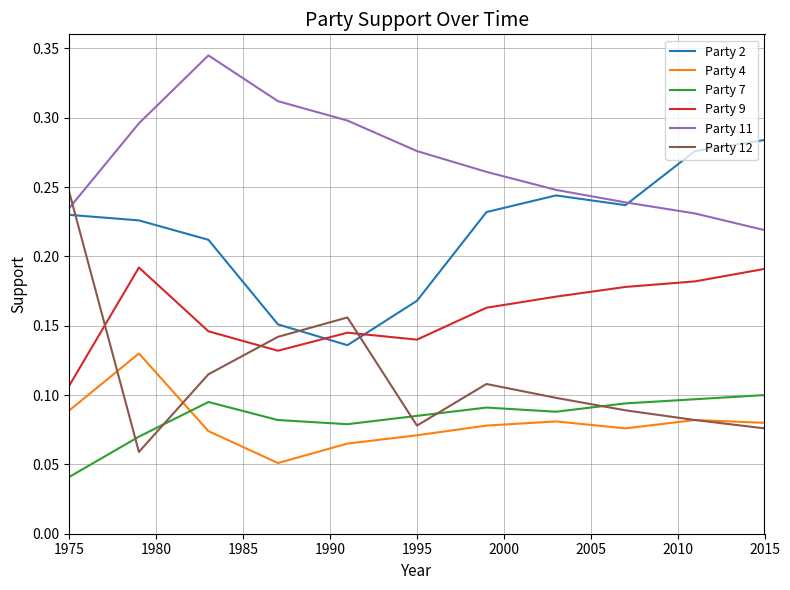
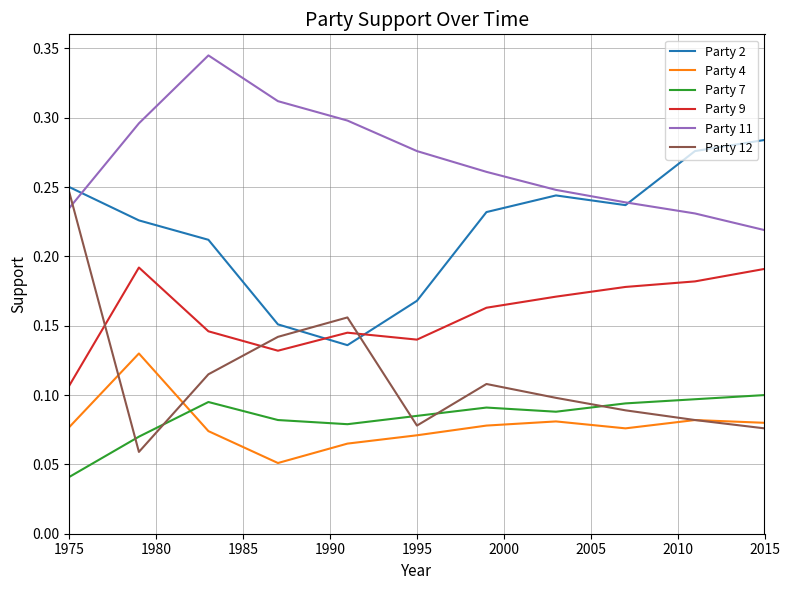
  {
    "Party 2": {
-     "1975": 0.23,
+     "1975": 0.25,
      "1995": 0.168,
      "2015": 0.284
    },
    "Party 4": {
-     "1975": 0.089,
+     "1975": 0.077,
      "1995": 0.071,
      "2015": 0.080
    },
    "Party 7": {
      "1975": 0.041,
      "1995": 0.085,
      "2015": 0.100
    },
    "Party 9": {
      "1975": 0.107,
      "1995": 0.140,
      "2015": 0.191
    },
    "Party 11": {
      "1975": 0.235,
      "1995": 0.276,
      "2015": 0.219
    },
    "Party 12": {
      "1975": 0.246,
      "1995": 0.078,
      "2015": 0.076
    }
  }
